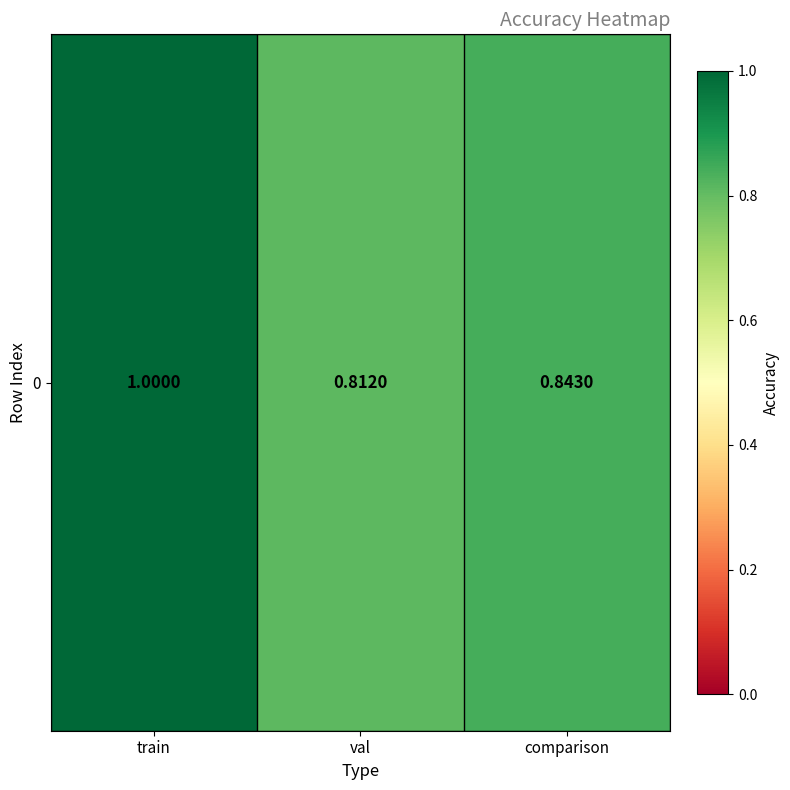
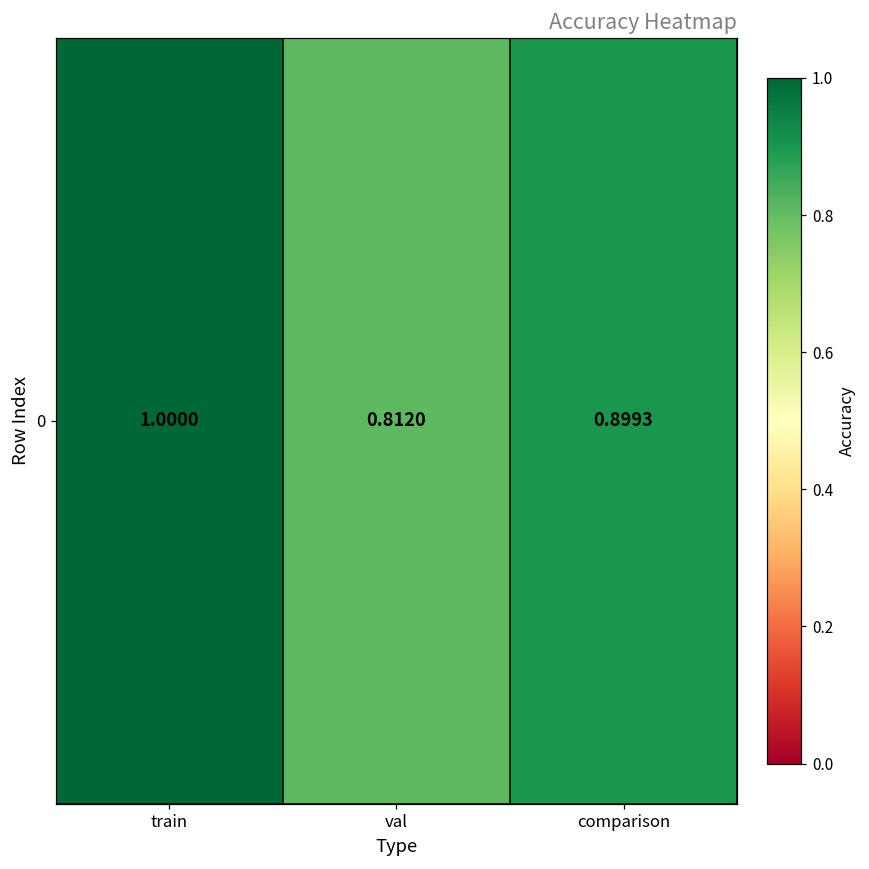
  {
    "0": {
      "train": 1.0000,
      "val": 0.8120,
-     "comparison": 0.8430
+     "comparison": 0.8993
    }
  }
